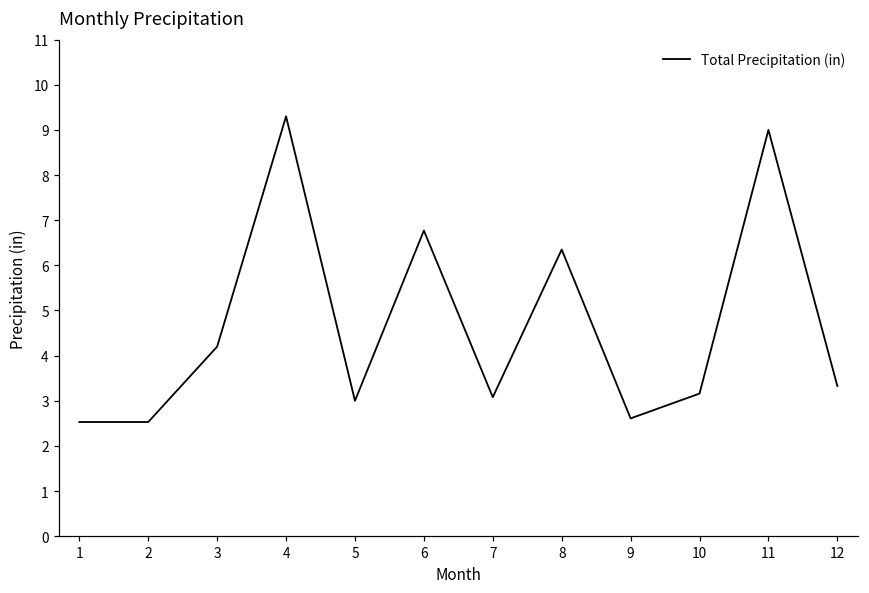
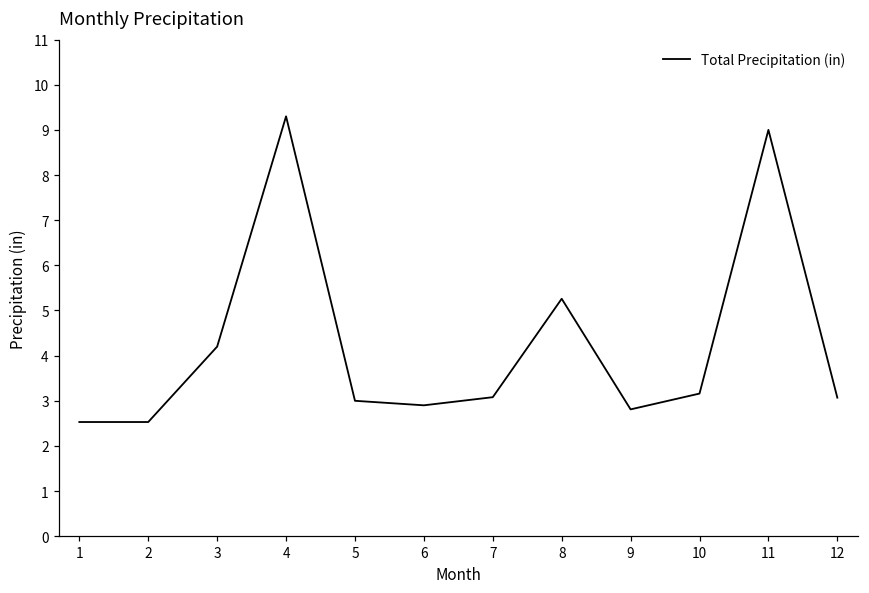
  {
    "1": 2.5,
    "2": 2.5,
    "3": 4.2,
    "4": 9.3,
    "5": 3.0,
-   "6": 6.8,
+   "6": 2.9,
    "7": 3.1,
-   "8": 6.4,
-   "9": 2.6,
+   "8": 5.3,
+   "9": 2.8,
    "10": 3.2,
    "11": 9.0,
-   "12": 3.3
+   "12": 3.1
  }
